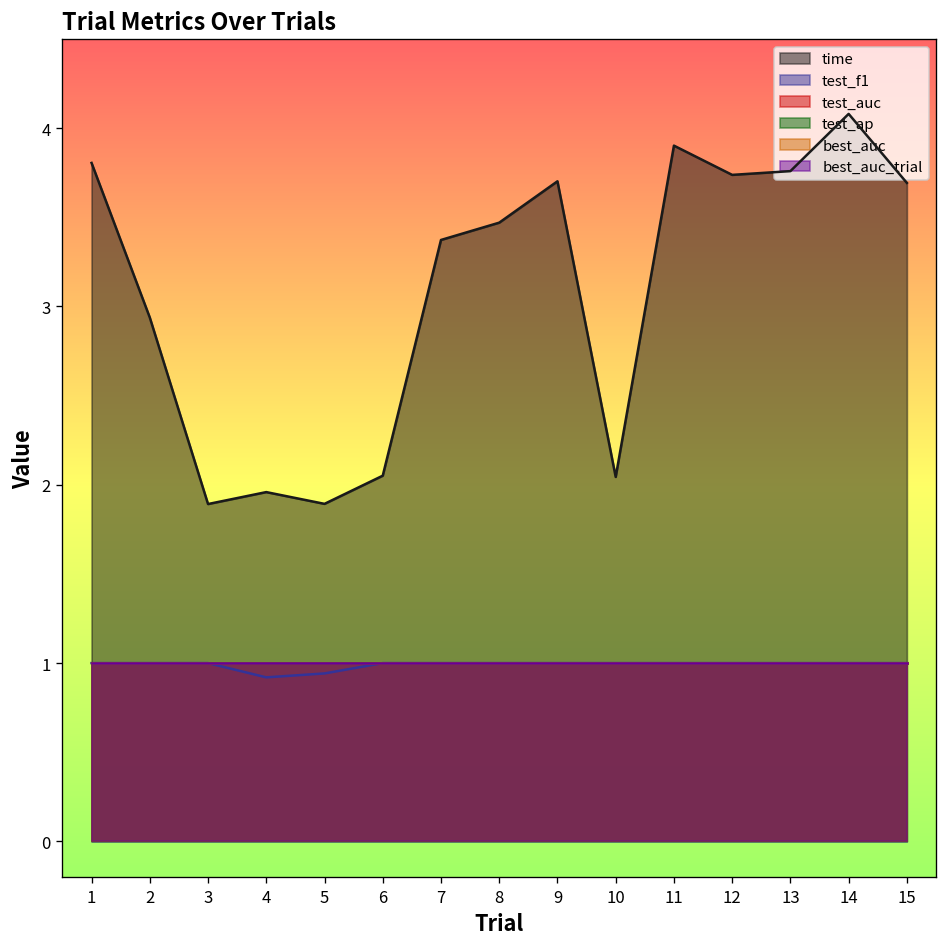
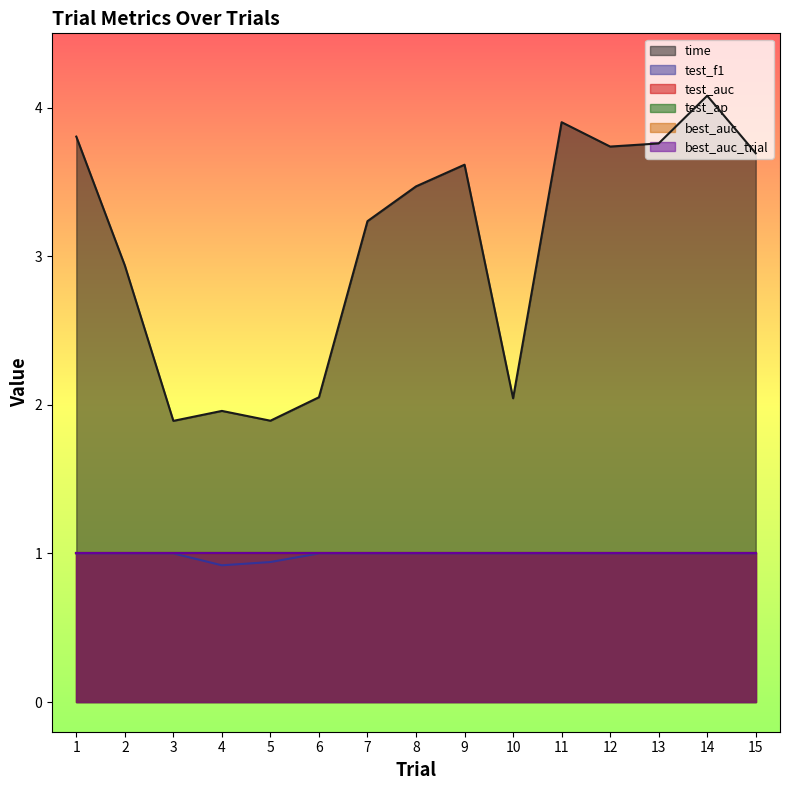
  {
    "time": {
      "1": 3.81,
      "2": 2.94,
      "3": 1.89,
      "4": 1.96,
      "5": 1.89,
      "6": 2.05,
-     "7": 3.37,
+     "7": 3.24,
      "8": 3.47,
-     "9": 3.70,
+     "9": 3.62,
      "10": 2.04,
      "11": 3.90,
      "12": 3.74
    }
  }
